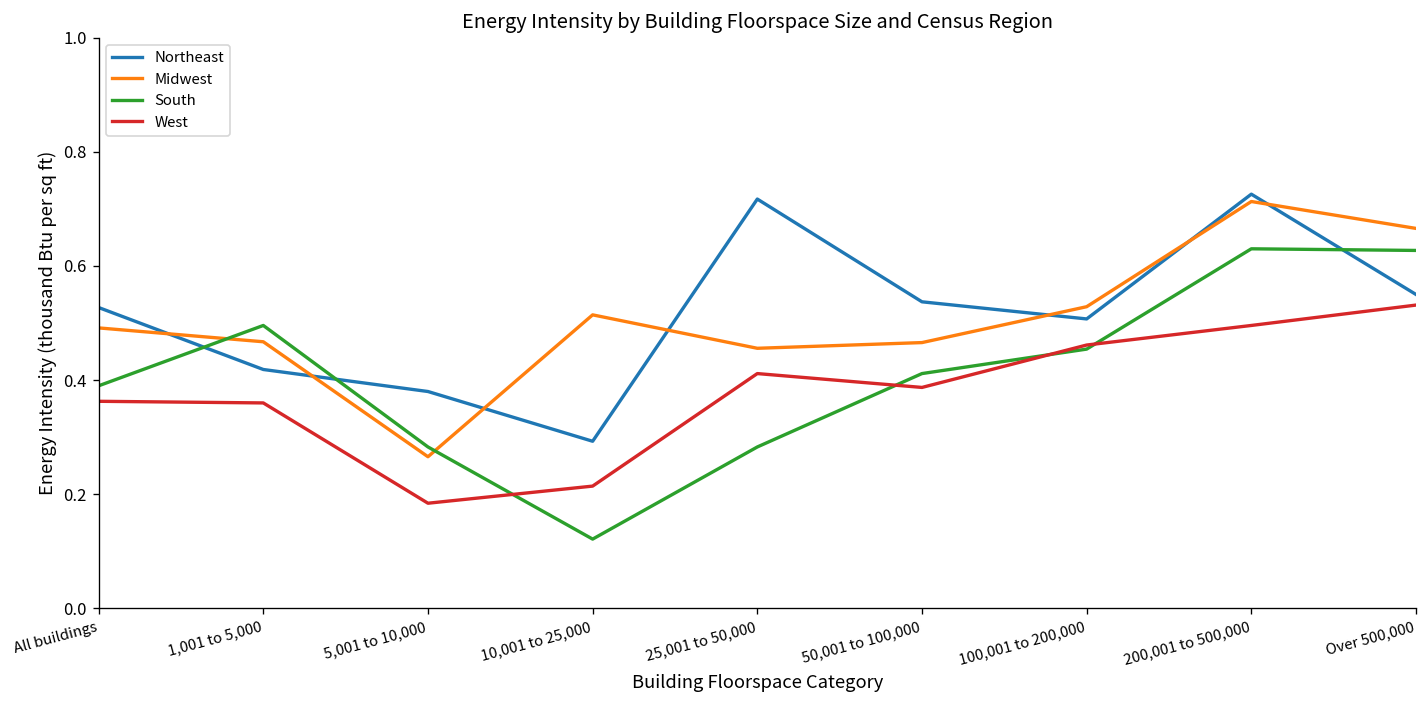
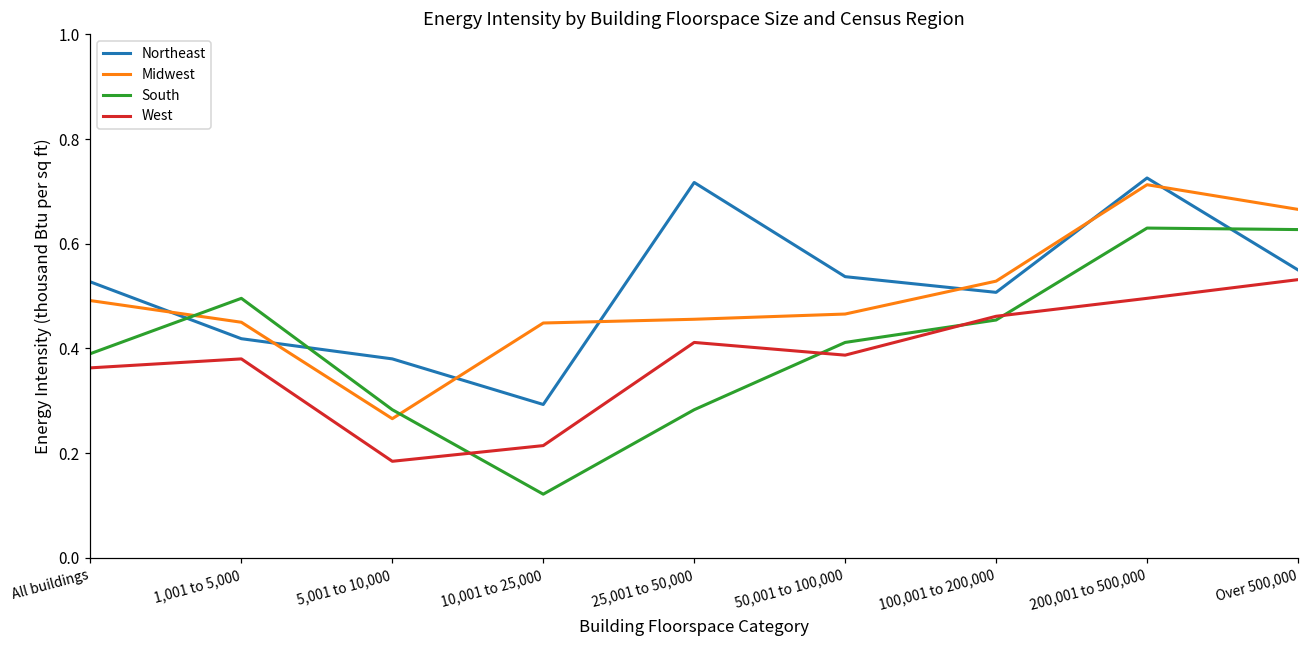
  {
    "Northeast": {
      "All buildings": 0.53,
      "1,001 to 5,000": 0.42,
      "5,001 to 10,000": 0.38,
      "10,001 to 25,000": 0.29,
      "25,001 to 50,000": 0.72,
      "50,001 to 100,000": 0.54,
      "100,001 to 200,000": 0.51,
      "200,001 to 500,000": 0.73,
      "Over 500,000": 0.55
    },
    "Midwest": {
      "All buildings": 0.49,
-     "1,001 to 5,000": 0.47,
+     "1,001 to 5,000": 0.45,
      "5,001 to 10,000": 0.27,
-     "10,001 to 25,000": 0.51,
+     "10,001 to 25,000": 0.45,
      "25,001 to 50,000": 0.46,
      "50,001 to 100,000": 0.47,
      "100,001 to 200,000": 0.53,
      "200,001 to 500,000": 0.71,
      "Over 500,000": 0.67
    },
    "South": {
      "All buildings": 0.39,
      "1,001 to 5,000": 0.50,
      "5,001 to 10,000": 0.28,
      "10,001 to 25,000": 0.12,
      "25,001 to 50,000": 0.28,
      "50,001 to 100,000": 0.41,
      "100,001 to 200,000": 0.45,
      "200,001 to 500,000": 0.63,
      "Over 500,000": 0.63
    },
    "West": {
      "All buildings": 0.36,
-     "1,001 to 5,000": 0.36,
+     "1,001 to 5,000": 0.38,
      "5,001 to 10,000": 0.18,
      "10,001 to 25,000": 0.21,
      "25,001 to 50,000": 0.41,
      "50,001 to 100,000": 0.39,
      "100,001 to 200,000": 0.46,
      "200,001 to 500,000": 0.50,
      "Over 500,000": 0.53
    }
  }
